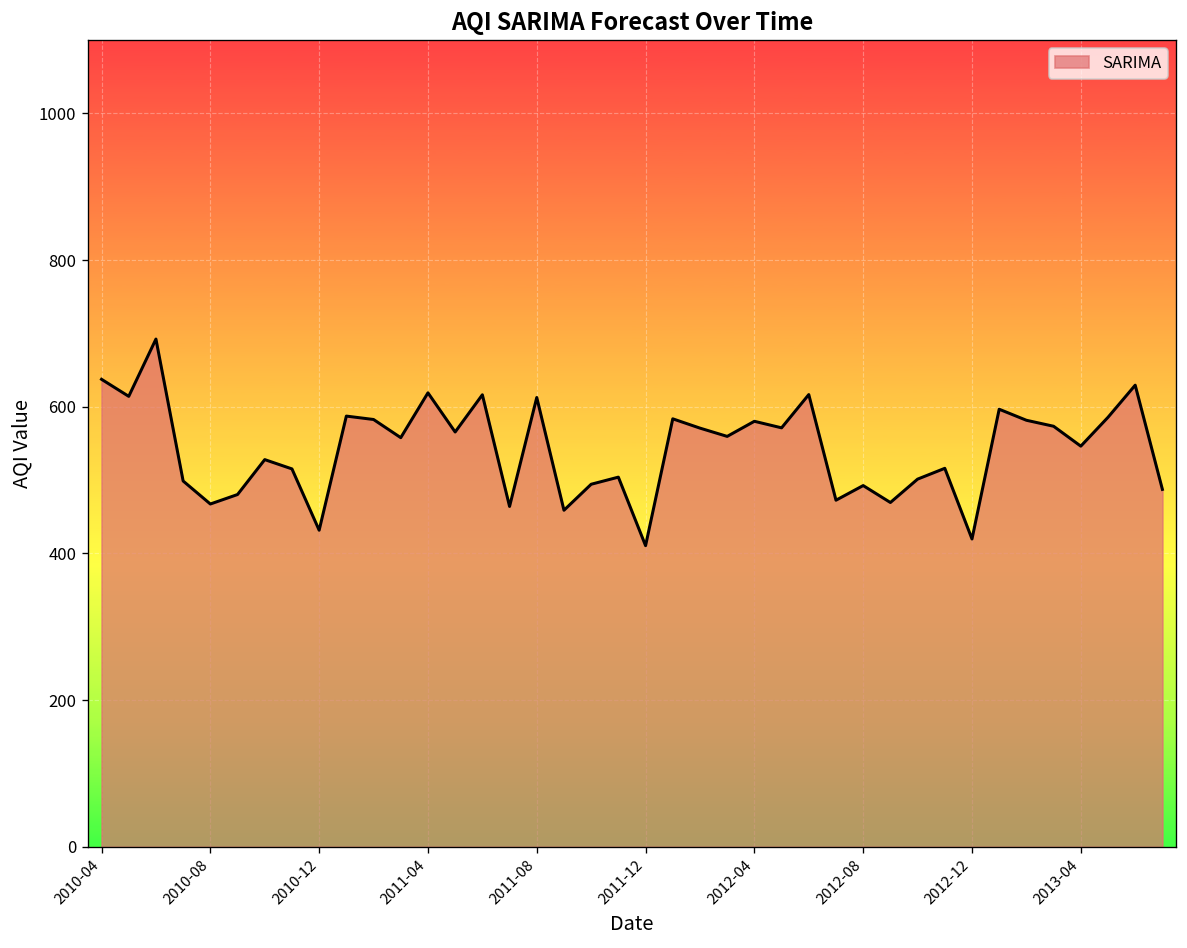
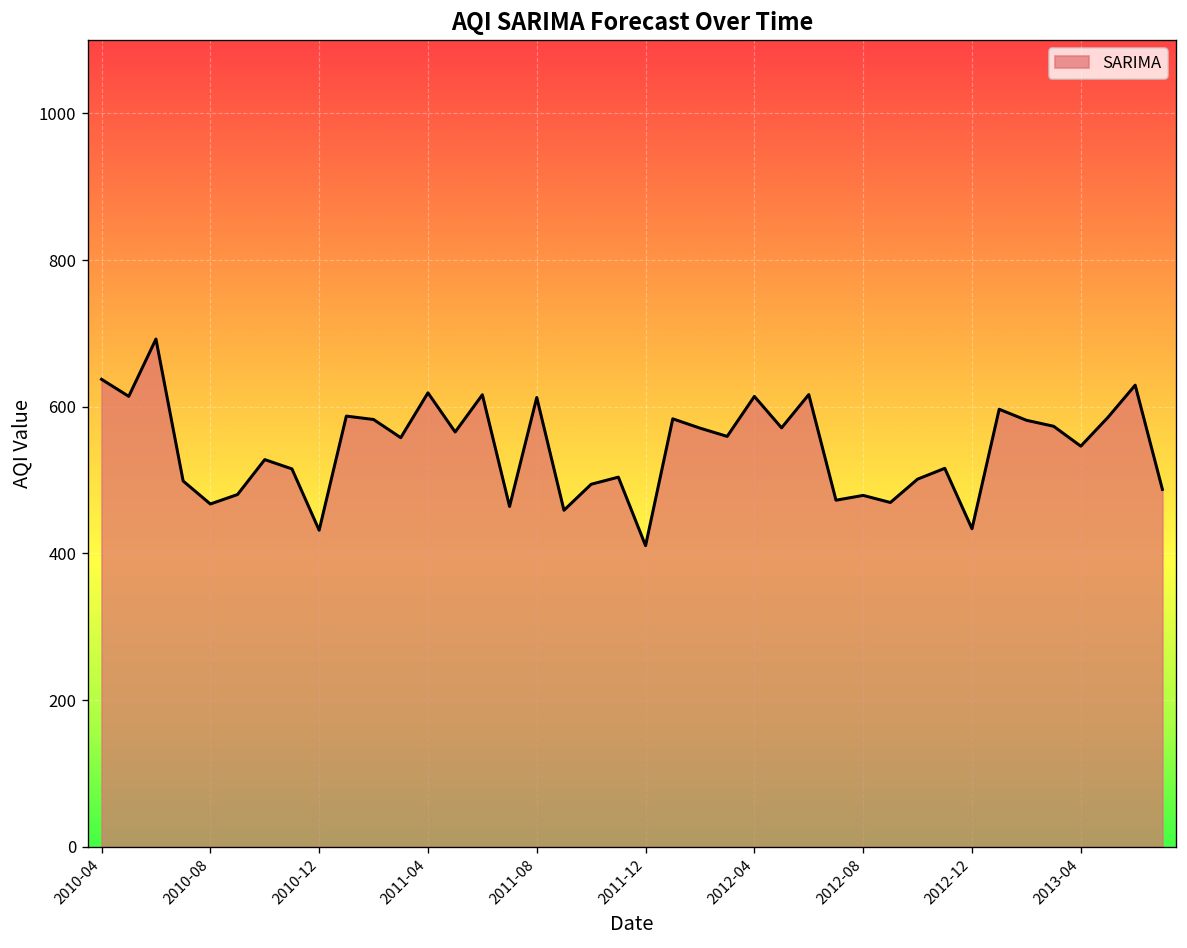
  {
    "2010-04": 640,
    "2010-08": 470,
    "2010-12": 430,
    "2011-04": 620,
    "2011-08": 610,
    "2011-12": 410,
-   "2012-04": 580,
-   "2012-08": 490,
-   "2012-12": 420,
+   "2012-04": 610,
+   "2012-08": 480,
+   "2012-12": 430,
    "2013-04": 550
  }
